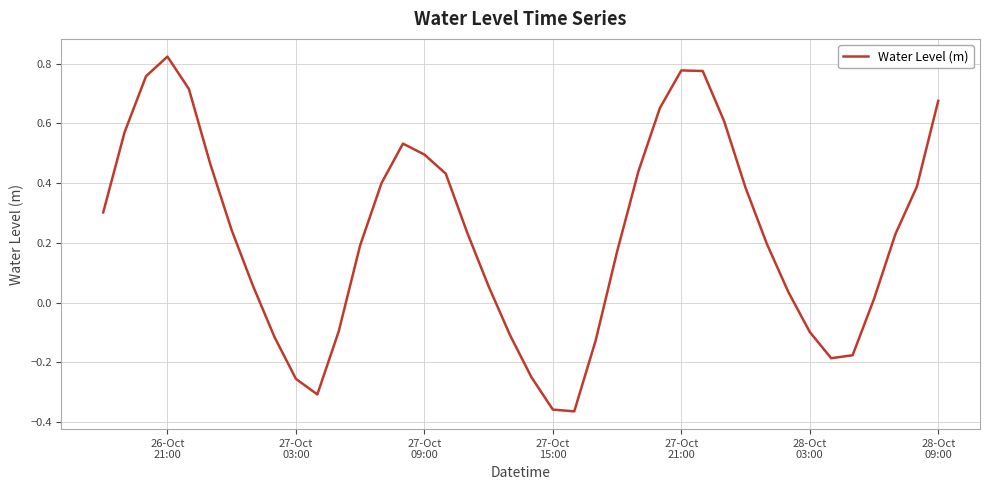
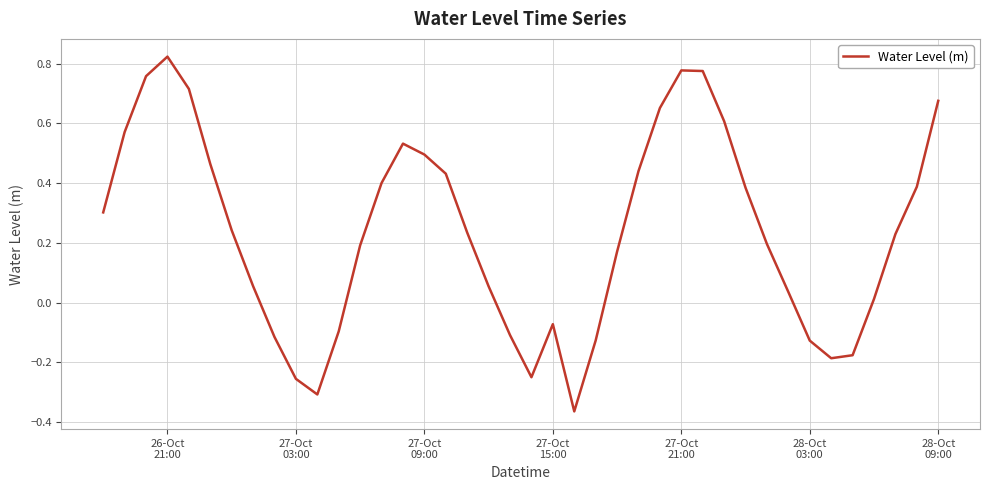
  {
    "26-Oct 21:00": 0.82,
    "27-Oct 03:00": -0.26,
    "27-Oct 09:00": 0.50,
-   "27-Oct 15:00": -0.36,
+   "27-Oct 15:00": -0.07,
    "27-Oct 21:00": 0.78,
-   "28-Oct 03:00": -0.10,
+   "28-Oct 03:00": -0.13,
    "28-Oct 09:00": 0.68
  }
